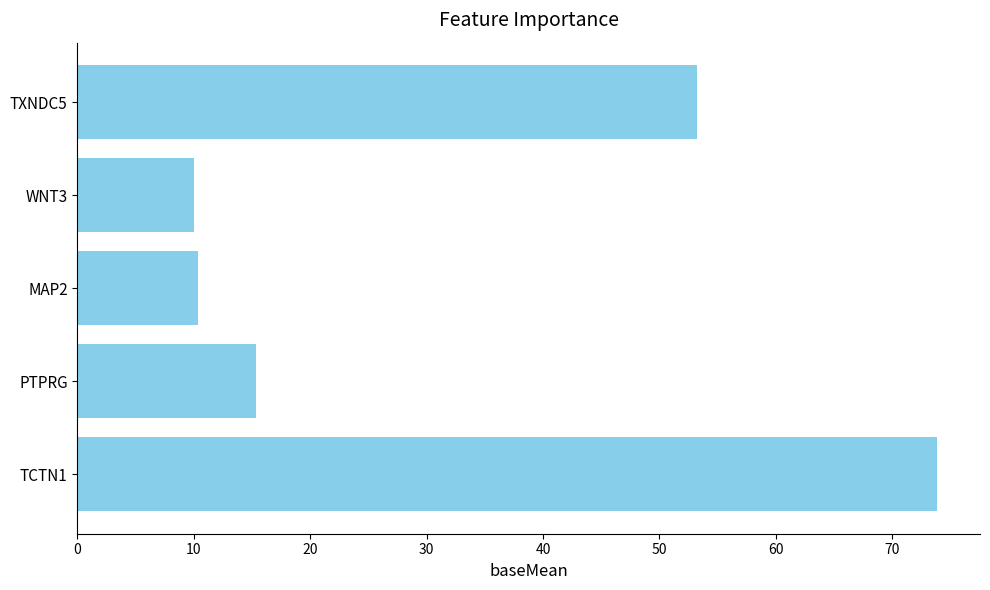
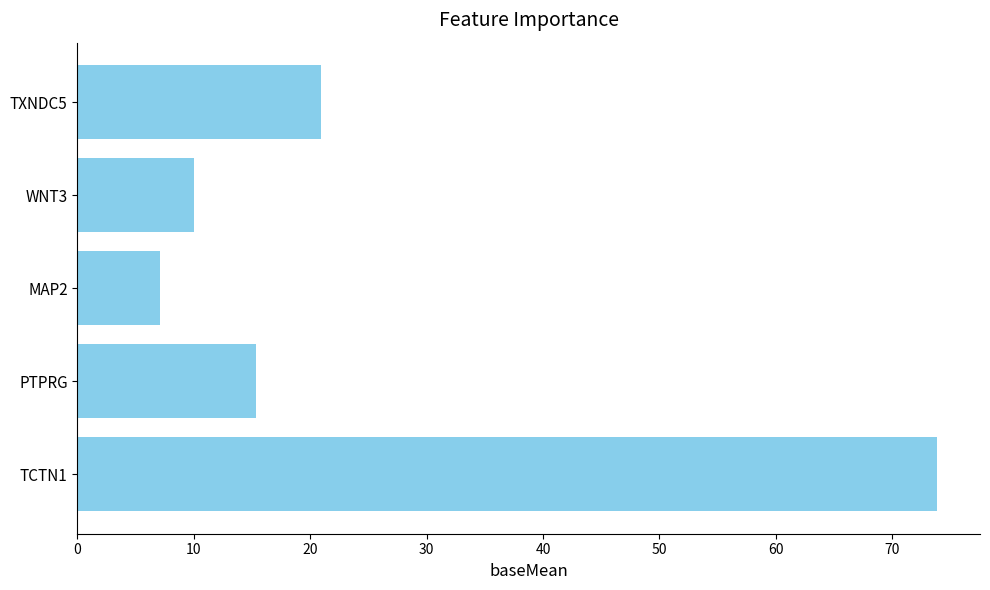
  {
-   "TXNDC5": 53.3,
+   "TXNDC5": 20.9,
    "WNT3": 10.0,
-   "MAP2": 10.3,
+   "MAP2": 7.1,
    "PTPRG": 15.3,
    "TCTN1": 73.8
  }
